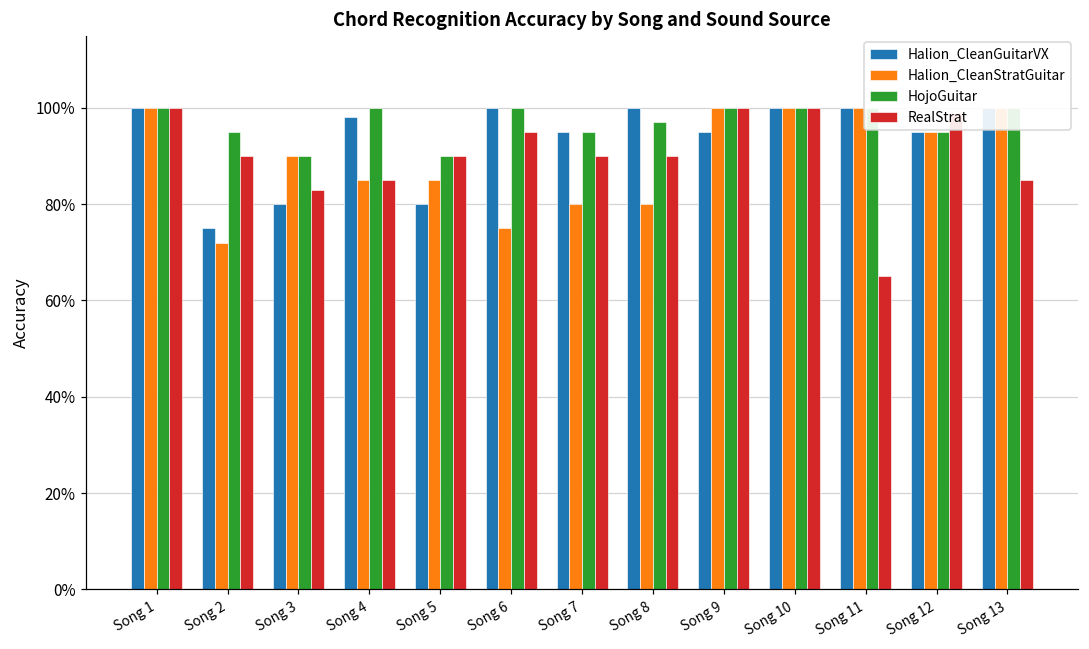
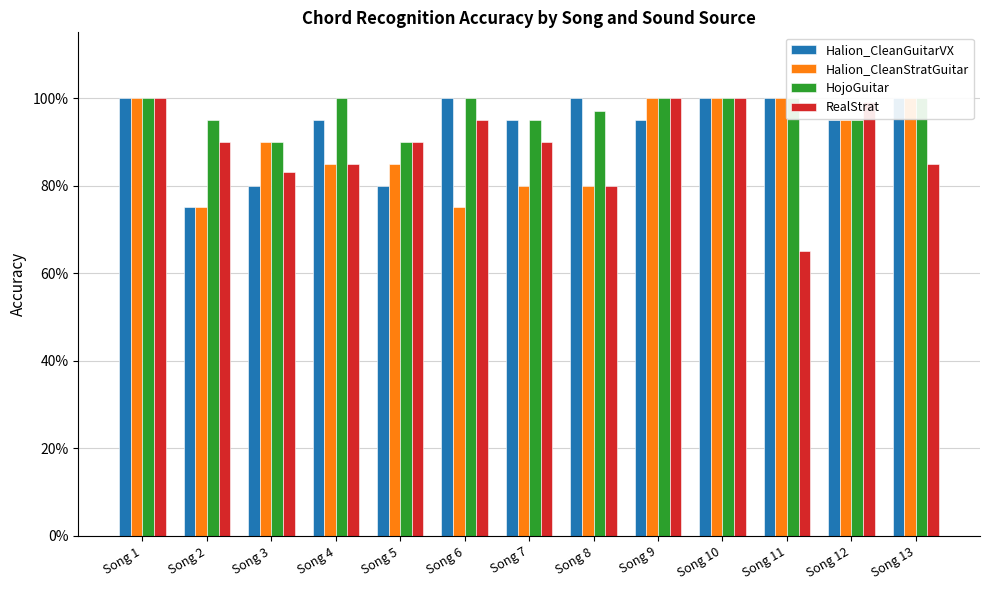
  {
    "Halion_CleanGuitarVX": {
      "Song 1": "100%",
      "Song 2": "75%",
      "Song 3": "80%",
-     "Song 4": "98%",
+     "Song 4": "95%",
      "Song 5": "80%",
      "Song 6": "100%",
      "Song 7": "95%",
      "Song 8": "100%",
      "Song 9": "95%",
      "Song 10": "100%",
      "Song 11": "100%",
      "Song 12": "95%"
    },
    "Halion_CleanStratGuitar": {
      "Song 1": "100%",
-     "Song 2": "72%",
+     "Song 2": "75%",
      "Song 3": "90%",
      "Song 4": "85%",
      "Song 5": "85%",
      "Song 6": "75%",
      "Song 7": "80%",
      "Song 8": "80%",
      "Song 9": "100%",
      "Song 10": "100%",
      "Song 11": "100%",
      "Song 12": "95%"
    },
    "HojoGuitar": {
      "Song 1": "100%",
      "Song 2": "95%",
      "Song 3": "90%",
      "Song 4": "100%",
      "Song 5": "90%",
      "Song 6": "100%",
      "Song 7": "95%",
      "Song 8": "97%",
      "Song 9": "100%",
      "Song 10": "100%",
      "Song 12": "95%"
    },
    "RealStrat": {
      "Song 1": "100%",
      "Song 2": "90%",
      "Song 3": "83%",
      "Song 4": "85%",
      "Song 5": "90%",
      "Song 6": "95%",
      "Song 7": "90%",
-     "Song 8": "90%",
+     "Song 8": "80%",
      "Song 9": "100%",
      "Song 10": "100%",
      "Song 11": "65%",
      "Song 13": "85%"
    }
  }
